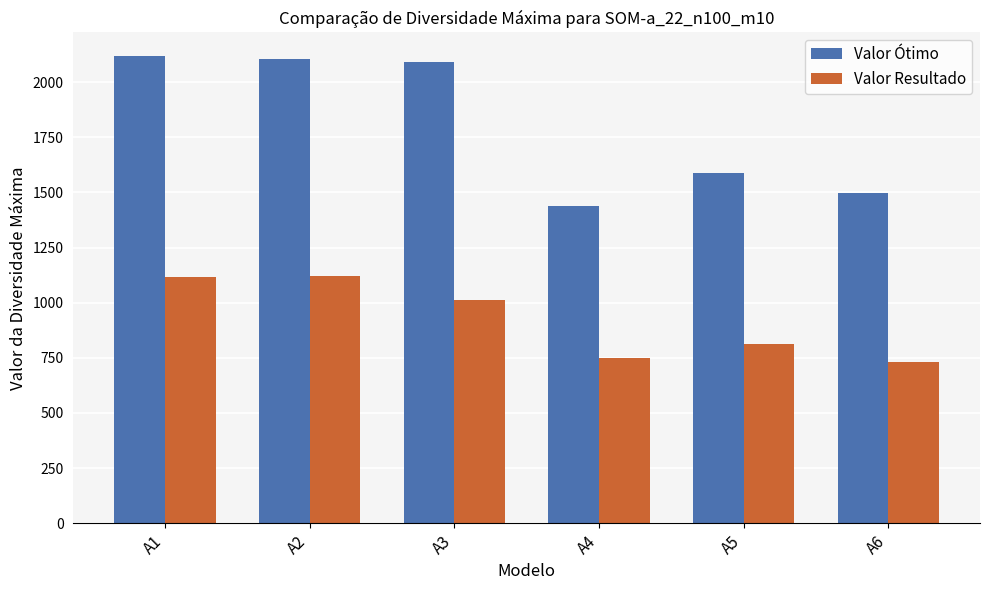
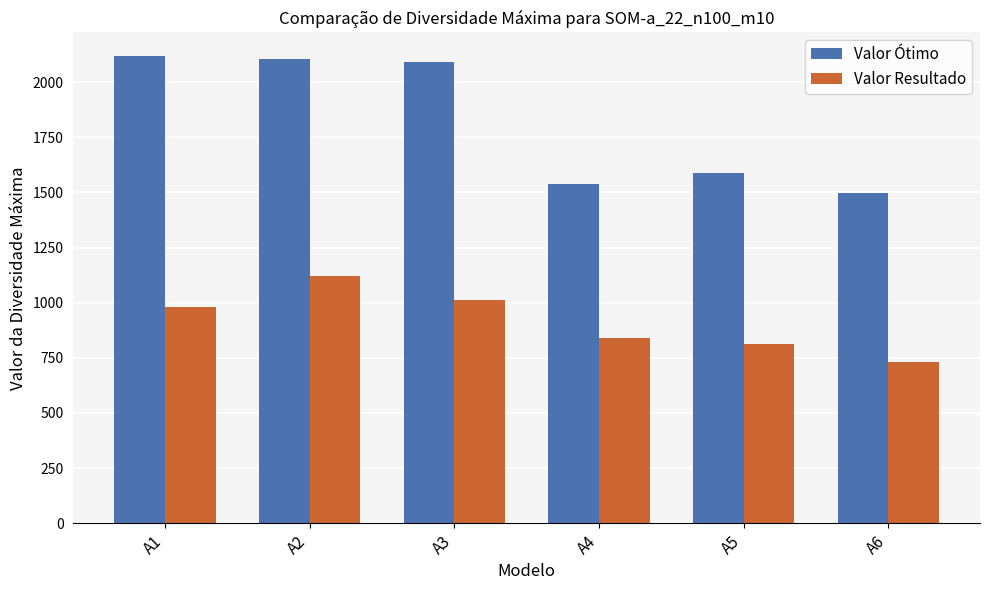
  {
    "Valor Ótimo": {
      "A1": 2120,
      "A2": 2110,
      "A3": 2090,
-     "A4": 1440,
+     "A4": 1540,
      "A5": 1590,
      "A6": 1500
    },
    "Valor Resultado": {
-     "A1": 1120,
+     "A1": 980,
      "A2": 1120,
      "A3": 1010,
-     "A4": 750,
+     "A4": 840,
      "A5": 810,
      "A6": 730
    }
  }
